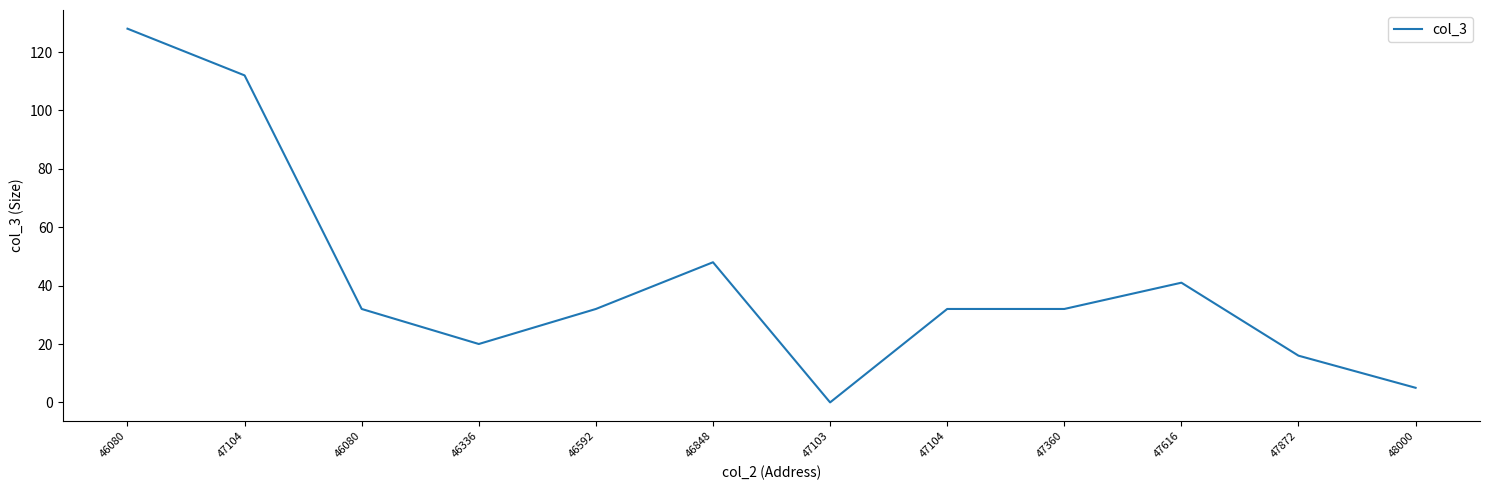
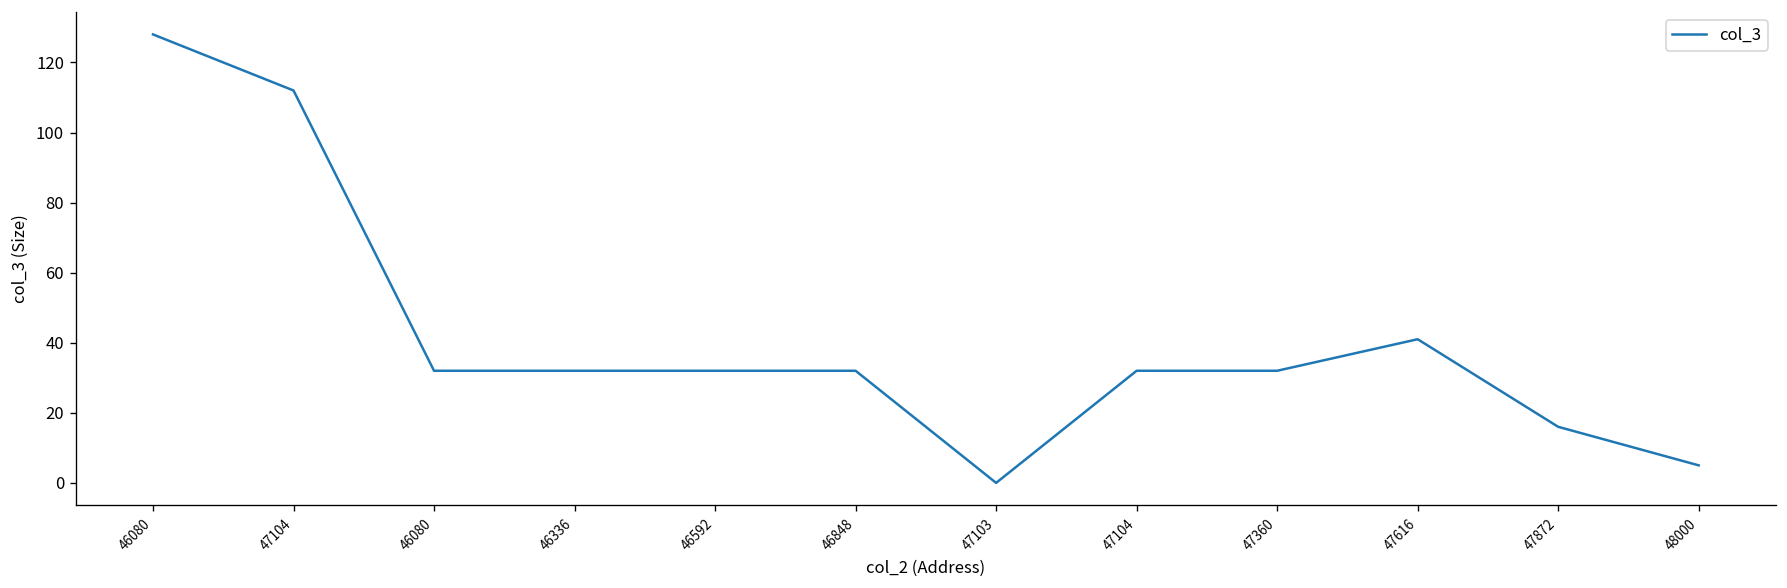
  {
-   "46336": 20,
+   "46336": 32,
    "46592": 32,
-   "46848": 48,
+   "46848": 32,
    "47103": 0,
    "47360": 32,
    "47616": 41,
    "47872": 16,
    "48000": 5
  }
